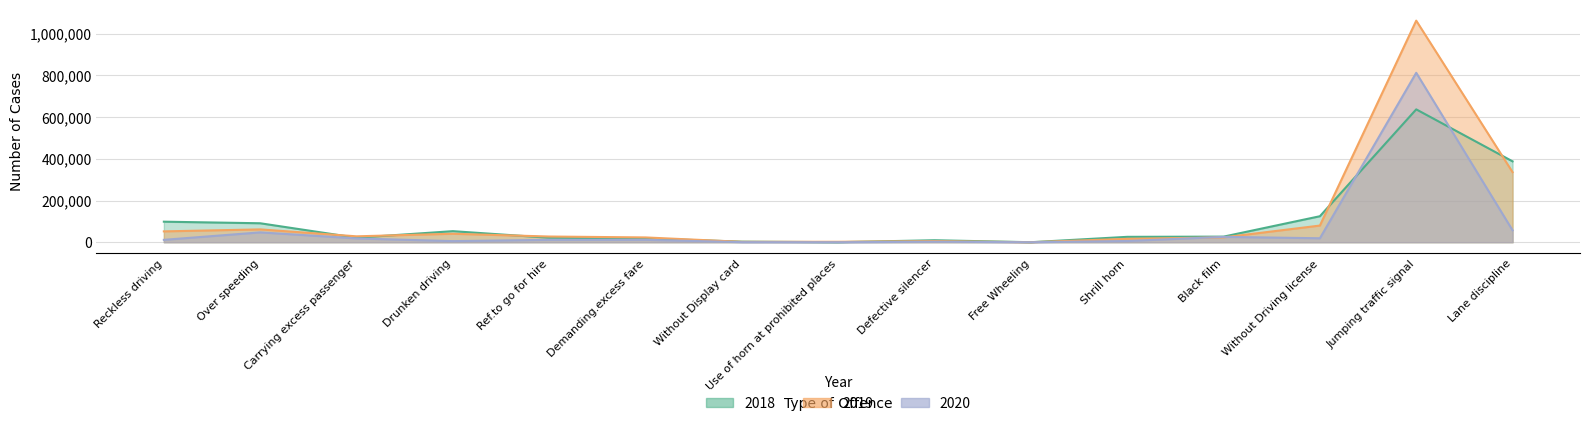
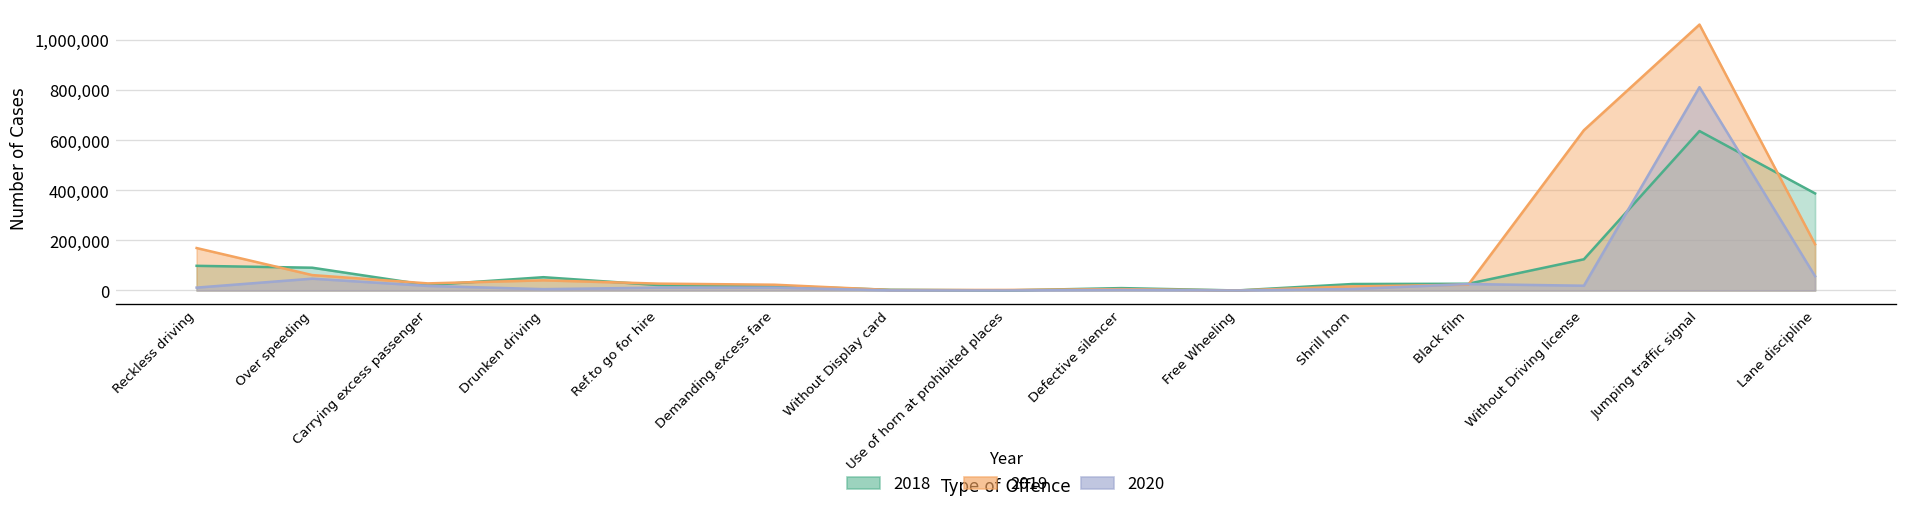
  {
    "2019": {
-     "Reckless driving": "50,000",
+     "Reckless driving": "170,000",
      "Over speeding": "60,000",
      "Drunken driving": "40,000",
-     "Without Driving license": "80,000",
+     "Without Driving license": "640,000",
      "Jumping traffic signal": "1,060,000",
-     "Lane discipline": "340,000"
+     "Lane discipline": "180,000"
    }
  }
